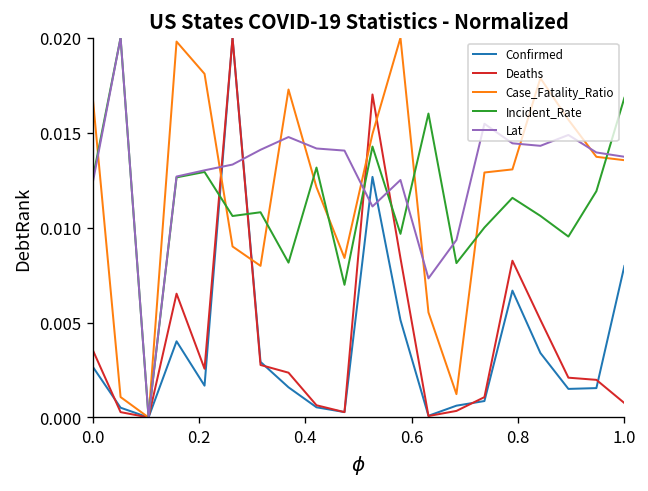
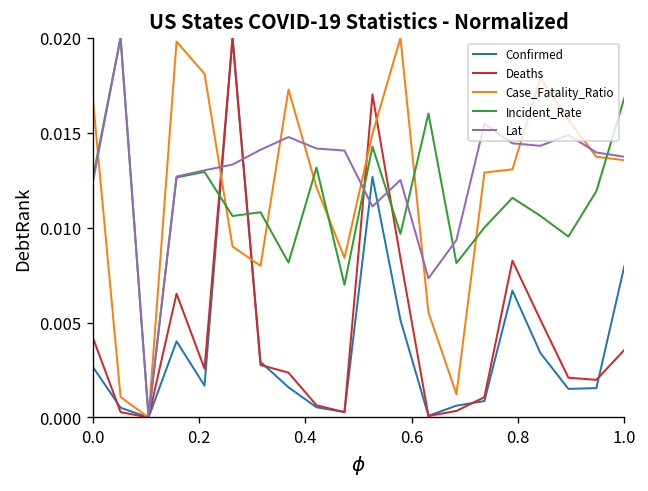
  {
    "Confirmed": {
      "0.0": 0.0027,
      "1.0": 0.0080
    },
    "Deaths": {
-     "0.0": 0.0036,
-     "1.0": 0.0008
+     "0.0": 0.0042,
+     "1.0": 0.0036
    },
    "Case_Fatality_Ratio": {
      "0.0": 0.0169,
      "1.0": 0.0136
    },
    "Incident_Rate": {
      "0.0": 0.0125,
      "1.0": 0.0168
    },
    "Lat": {
      "0.0": 0.0123,
      "1.0": 0.0137
    }
  }
